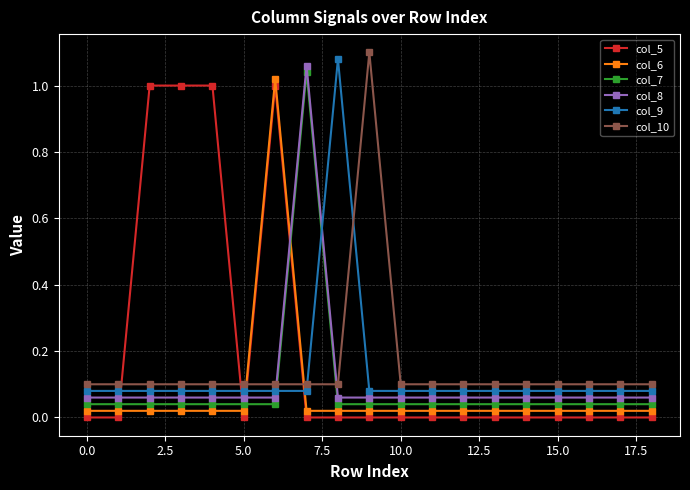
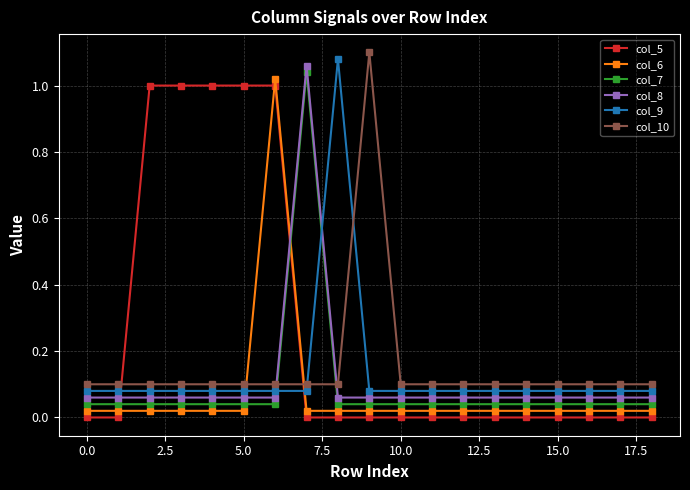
  {
    "col_5": {
      "0.0": 0,
-     "5.0": 0,
+     "5.0": 1,
      "10.0": 0,
      "15.0": 0
    },
    "col_6": {
      "0.0": 0.02,
      "5.0": 0.02,
      "10.0": 0.02,
      "15.0": 0.02
    },
    "col_7": {
      "0.0": 0.04,
      "5.0": 0.04,
      "10.0": 0.04,
      "15.0": 0.04
    },
    "col_8": {
      "0.0": 0.06,
      "5.0": 0.06,
      "10.0": 0.06,
      "15.0": 0.06
    },
    "col_9": {
      "0.0": 0.08,
      "5.0": 0.08,
      "10.0": 0.08,
      "15.0": 0.08
    },
    "col_10": {
      "0.0": 0.10,
      "5.0": 0.10,
      "10.0": 0.10,
      "15.0": 0.10
    }
  }
